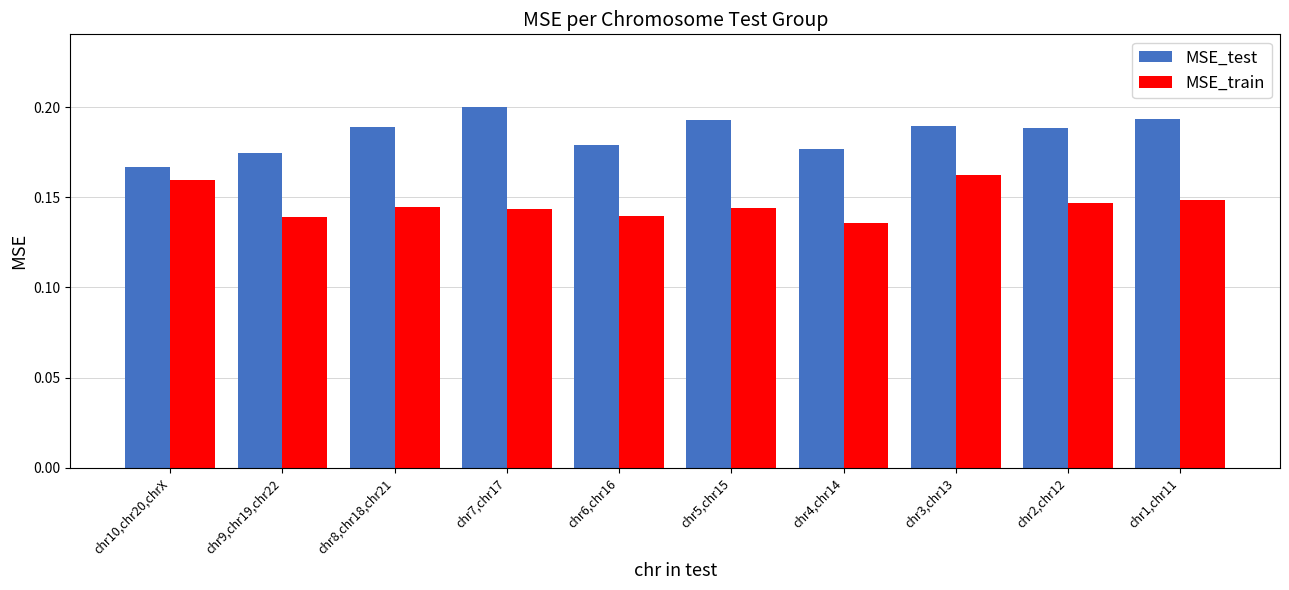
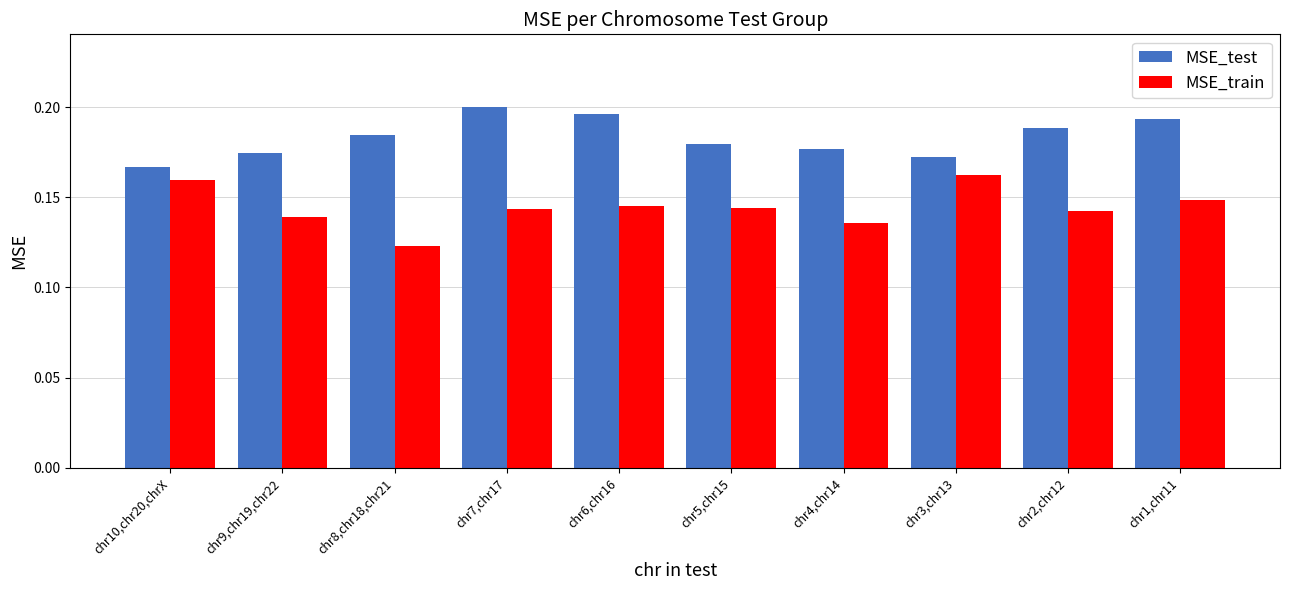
  {
    "MSE_test": {
      "chr10,chr20,chrX": 0.167,
      "chr9,chr19,chr22": 0.175,
-     "chr8,chr18,chr21": 0.189,
+     "chr8,chr18,chr21": 0.184,
      "chr7,chr17": 0.200,
-     "chr6,chr16": 0.179,
-     "chr5,chr15": 0.193,
+     "chr6,chr16": 0.196,
+     "chr5,chr15": 0.179,
      "chr4,chr14": 0.177,
-     "chr3,chr13": 0.189,
+     "chr3,chr13": 0.172,
      "chr2,chr12": 0.188,
      "chr1,chr11": 0.194
    },
    "MSE_train": {
      "chr10,chr20,chrX": 0.159,
      "chr9,chr19,chr22": 0.139,
-     "chr8,chr18,chr21": 0.144,
+     "chr8,chr18,chr21": 0.123,
      "chr7,chr17": 0.143,
-     "chr6,chr16": 0.139,
+     "chr6,chr16": 0.145,
      "chr5,chr15": 0.144,
      "chr4,chr14": 0.136,
      "chr3,chr13": 0.163,
-     "chr2,chr12": 0.147,
+     "chr2,chr12": 0.142,
      "chr1,chr11": 0.148
    }
  }
